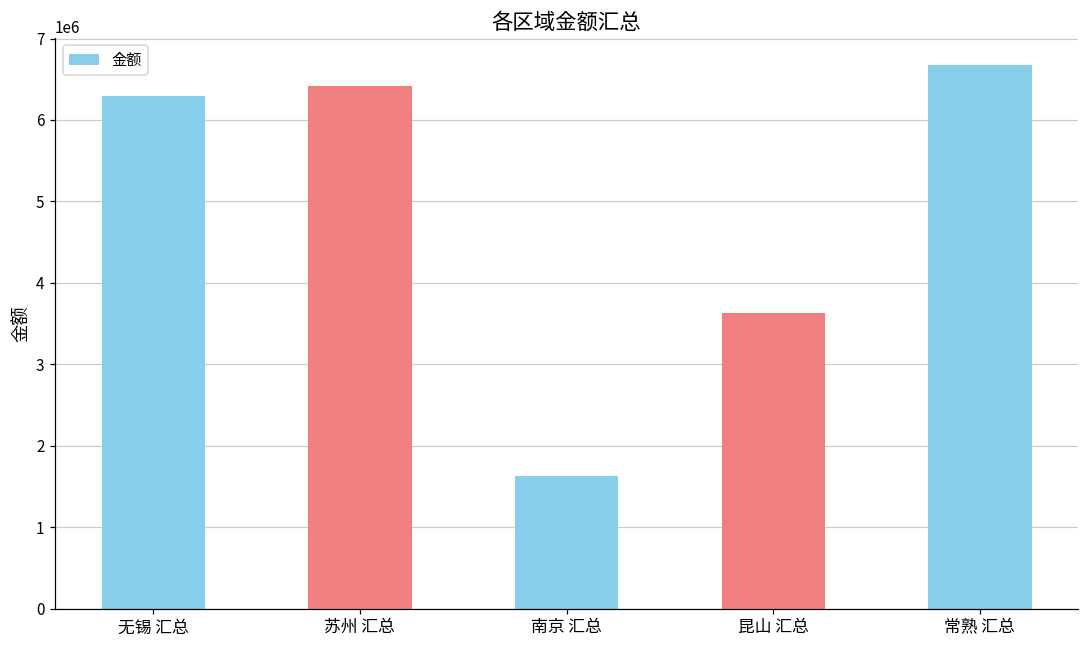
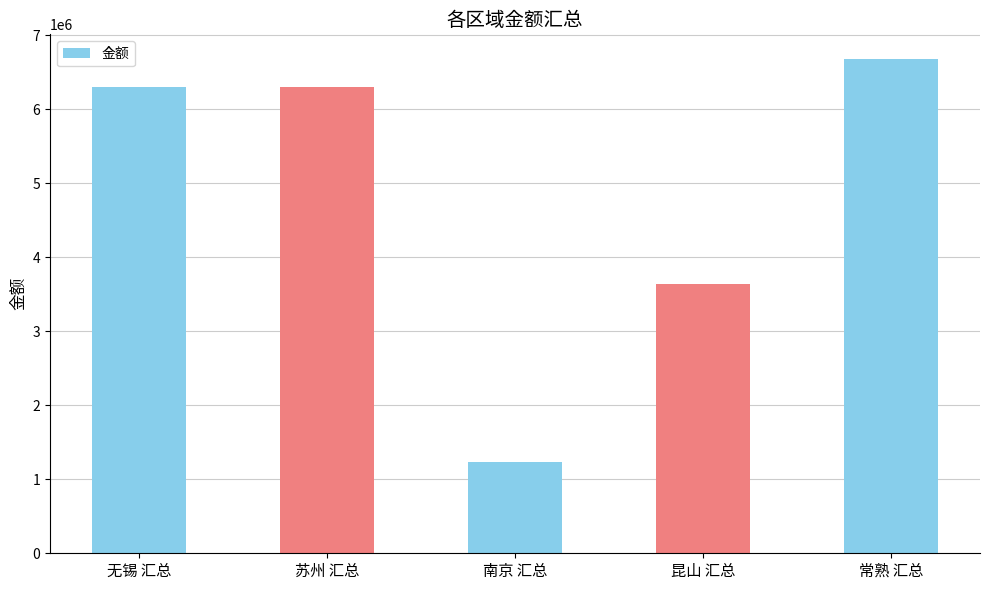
  {
    "无锡 汇总": 6300000,
-   "苏州 汇总": 6400000,
-   "南京 汇总": 1600000,
+   "苏州 汇总": 6300000,
+   "南京 汇总": 1200000,
    "昆山 汇总": 3600000,
    "常熟 汇总": 6700000
  }
